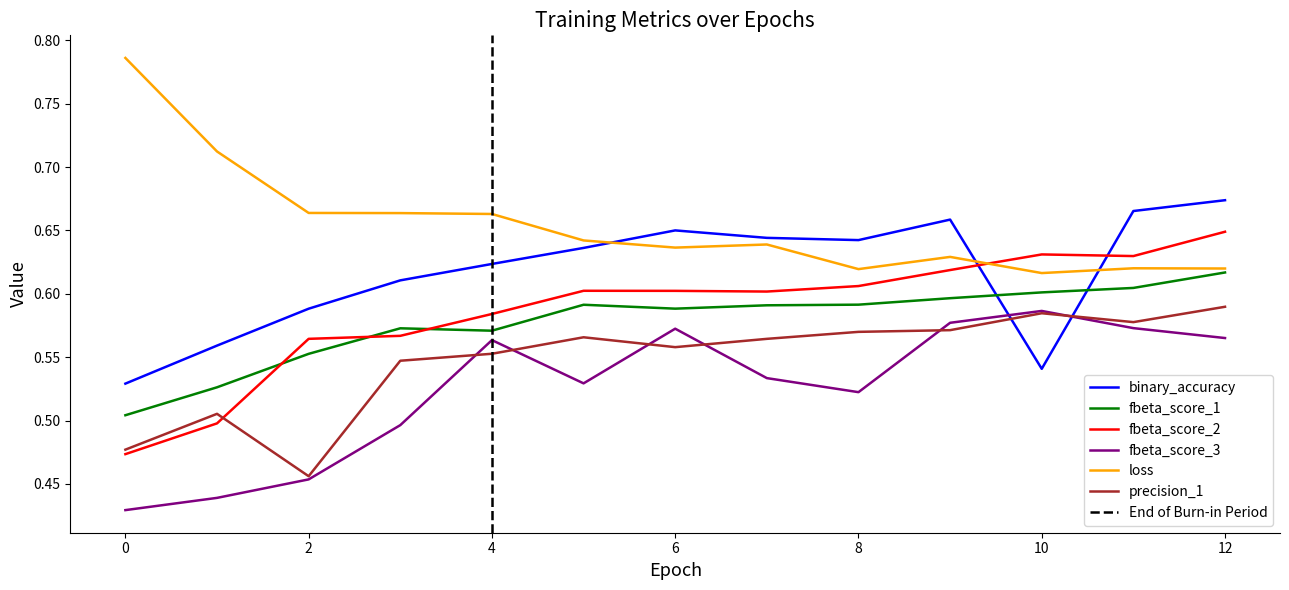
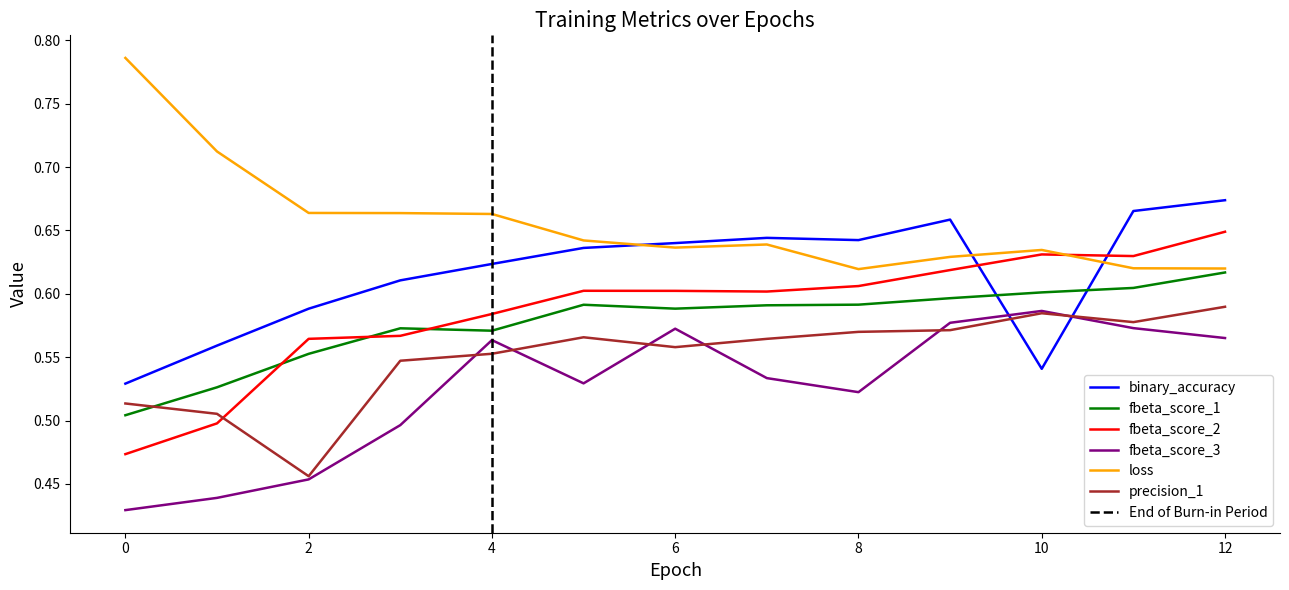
  {
    "binary_accuracy": {
      "0": 0.53,
      "2": 0.59,
      "4": 0.624,
-     "6": 0.65,
+     "6": 0.64,
      "8": 0.642,
      "10": 0.54,
      "12": 0.674
    },
    "fbeta_score_1": {
      "0": 0.504,
      "2": 0.553,
      "4": 0.571,
      "6": 0.588,
      "8": 0.591,
      "10": 0.601,
      "12": 0.617
    },
    "fbeta_score_2": {
      "0": 0.473,
      "2": 0.564,
      "4": 0.584,
      "6": 0.602,
      "8": 0.606,
      "10": 0.631,
      "12": 0.649
    },
    "fbeta_score_3": {
      "0": 0.429,
      "2": 0.454,
      "4": 0.563,
      "6": 0.572,
      "8": 0.522,
      "12": 0.565
    },
    "loss": {
      "0": 0.786,
      "2": 0.664,
      "4": 0.663,
      "6": 0.636,
      "8": 0.619,
-     "10": 0.616,
+     "10": 0.635,
      "12": 0.620
    },
    "precision_1": {
-     "0": 0.477,
+     "0": 0.513,
      "2": 0.456,
      "4": 0.553,
      "6": 0.558,
      "8": 0.570,
      "12": 0.590
    }
  }
